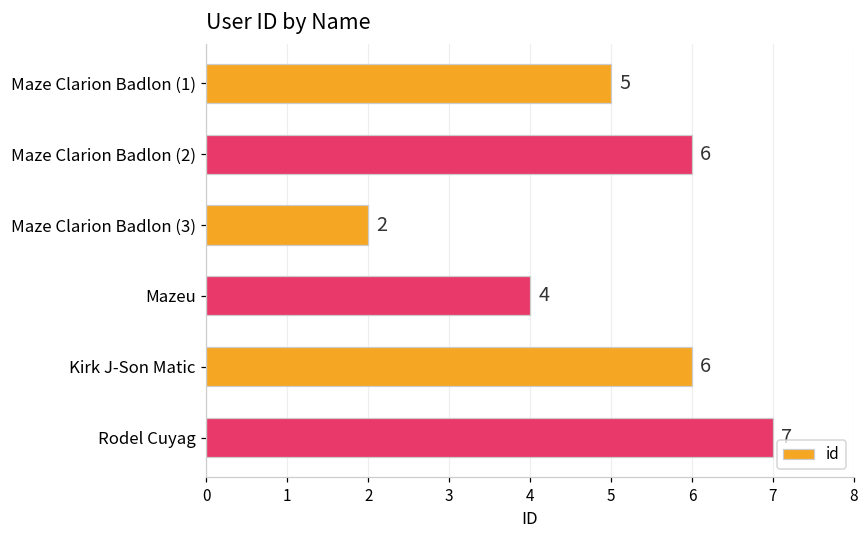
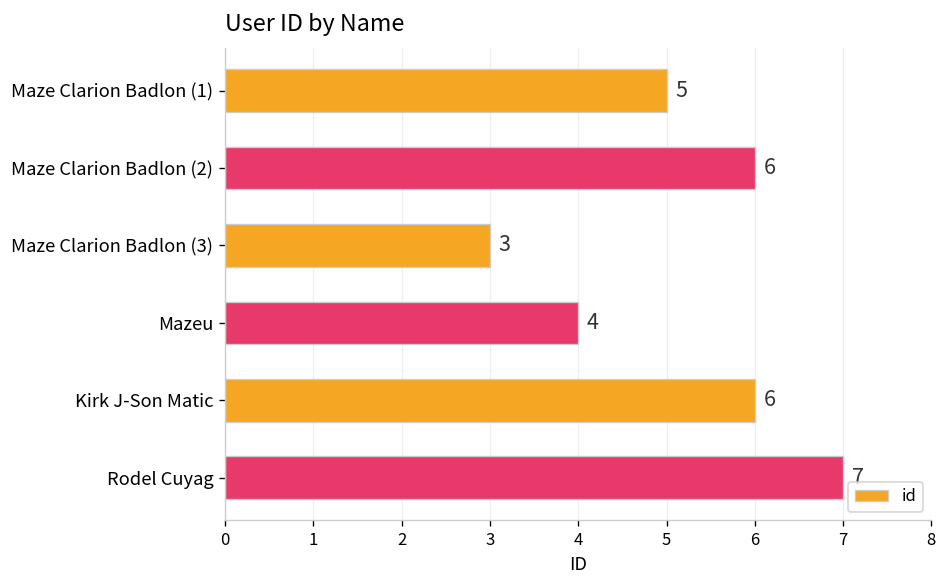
  {
    "Maze Clarion Badlon (1)": 5,
    "Maze Clarion Badlon (2)": 6,
-   "Maze Clarion Badlon (3)": 2,
+   "Maze Clarion Badlon (3)": 3,
    "Mazeu": 4,
    "Kirk J-Son Matic": 6
  }
